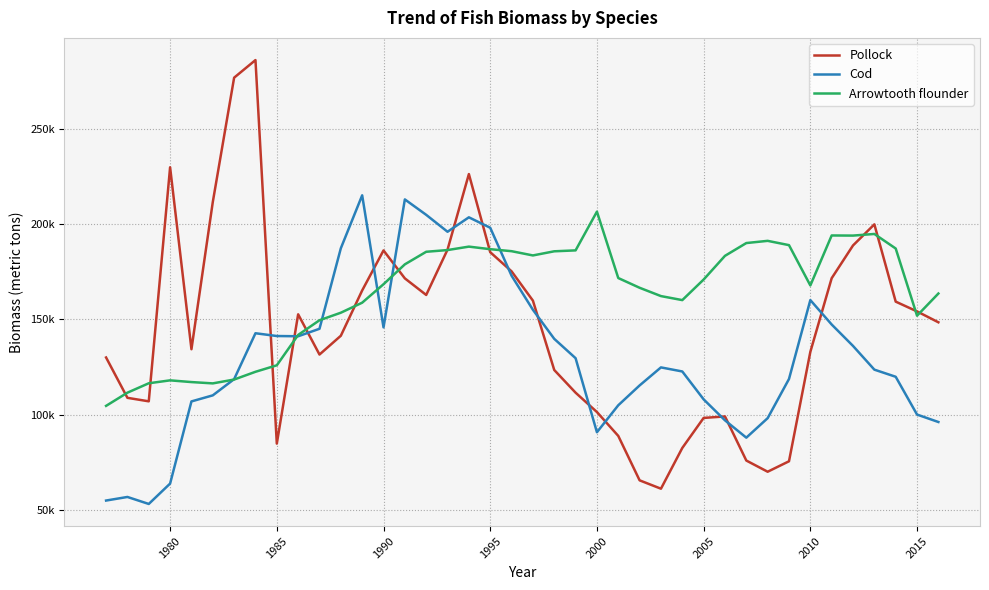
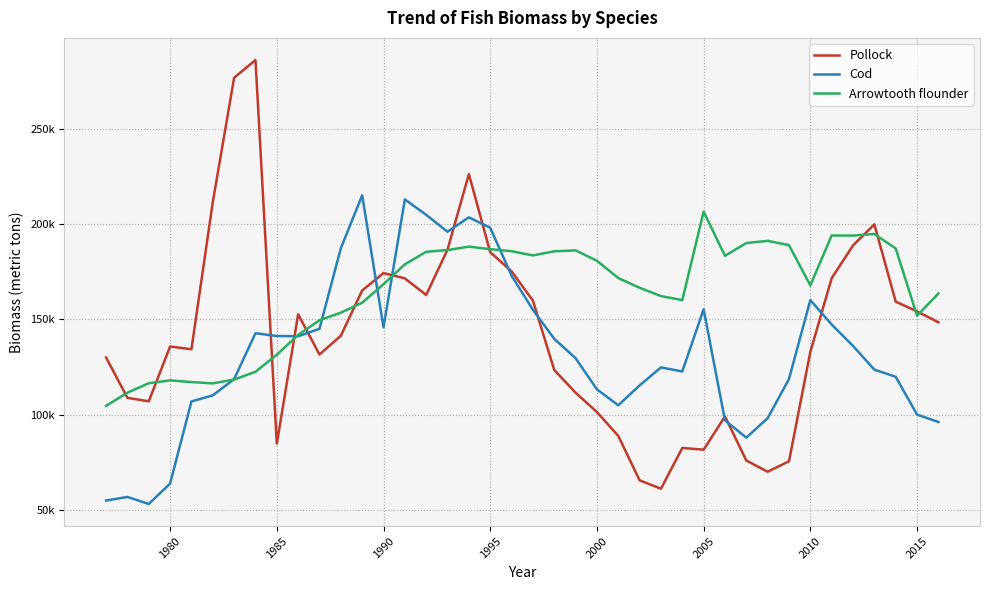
  {
    "Pollock": {
-     "1980": 230000,
+     "1980": 136000,
      "1985": 85000,
-     "1990": 186000,
+     "1990": 174000,
      "1995": 185000,
      "2000": 101000,
-     "2005": 98000,
+     "2005": 82000,
      "2010": 133000,
      "2015": 154000
    },
    "Cod": {
      "1980": 64000,
      "1985": 141000,
      "1990": 146000,
      "1995": 198000,
-     "2000": 91000,
-     "2005": 108000,
+     "2000": 113000,
+     "2005": 155000,
      "2010": 160000,
      "2015": 100000
    },
    "Arrowtooth flounder": {
      "1980": 118000,
-     "1985": 126000,
+     "1985": 131000,
      "1990": 168000,
      "1995": 187000,
-     "2000": 206000,
-     "2005": 171000,
+     "2000": 181000,
+     "2005": 206000,
      "2010": 168000,
      "2015": 152000
    }
  }
